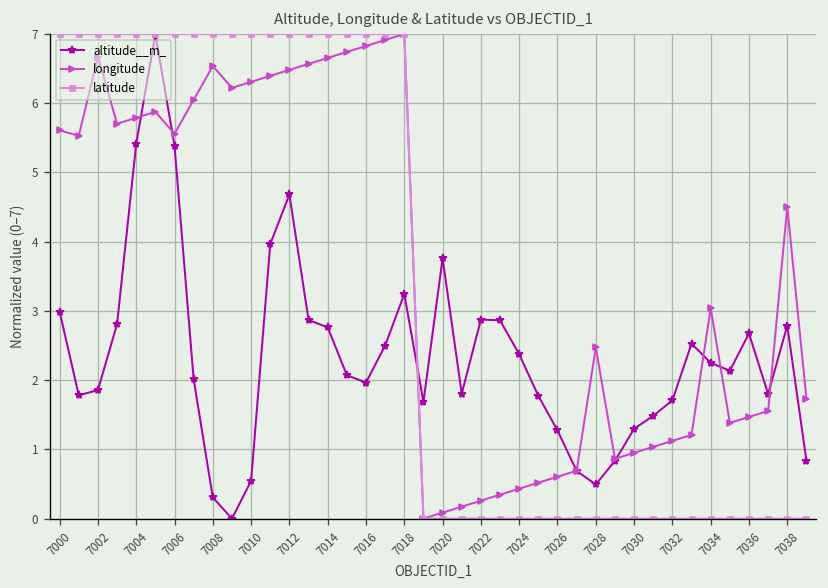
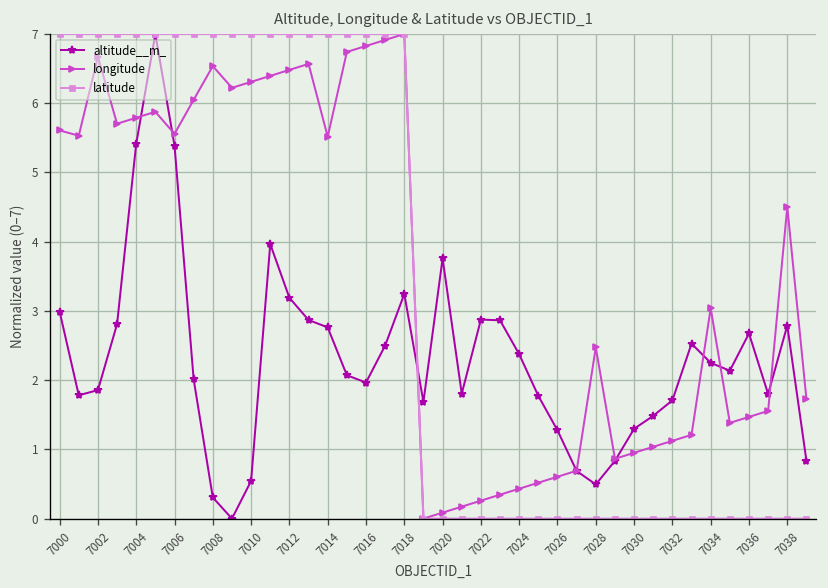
  {
    "altitude__m_": {
      "7000": 3.0,
      "7002": 1.9,
      "7004": 5.4,
      "7006": 5.4,
      "7008": 0.3,
      "7010": 0.5,
-     "7012": 4.7,
+     "7012": 3.2,
      "7014": 2.8,
      "7016": 2.0,
      "7018": 3.2,
      "7020": 3.8,
      "7022": 2.9,
      "7024": 2.4,
      "7026": 1.3,
      "7028": 0.5,
      "7030": 1.3,
      "7032": 1.7,
      "7034": 2.3,
      "7036": 2.7,
      "7038": 2.8
    },
    "longitude": {
      "7000": 5.6,
      "7004": 5.8,
      "7006": 5.6,
      "7008": 6.5,
      "7010": 6.3,
      "7012": 6.5,
-     "7014": 6.7,
+     "7014": 5.5,
      "7016": 6.8,
      "7020": 0.1,
      "7022": 0.3,
      "7024": 0.4,
      "7026": 0.6,
      "7028": 2.5,
      "7030": 1.0,
      "7032": 1.1,
      "7034": 3.0,
      "7036": 1.5,
      "7038": 4.5
    },
    "latitude": {
      "7000": 7.0,
      "7002": 7.0,
      "7004": 7.0,
      "7006": 7.0,
      "7008": 7.0,
      "7010": 7.0,
      "7012": 7.0,
      "7014": 7.0,
      "7016": 7.0,
      "7020": 0.0,
      "7022": 0.0,
      "7024": 0.0,
      "7026": 0.0,
      "7028": 0.0,
      "7030": 0.0,
      "7032": 0.0,
      "7034": 0.0,
      "7036": 0.0,
      "7038": 0.0
    }
  }
